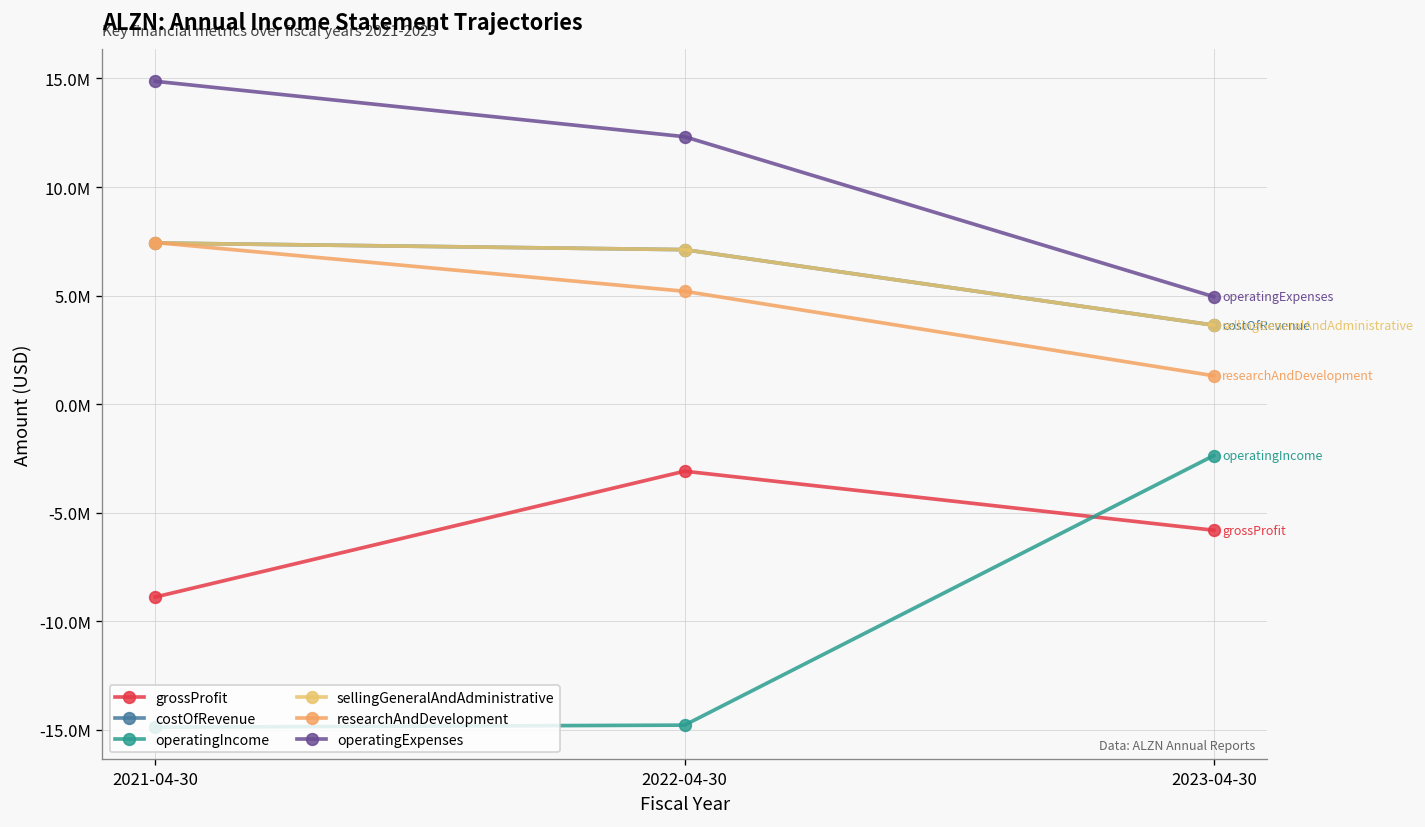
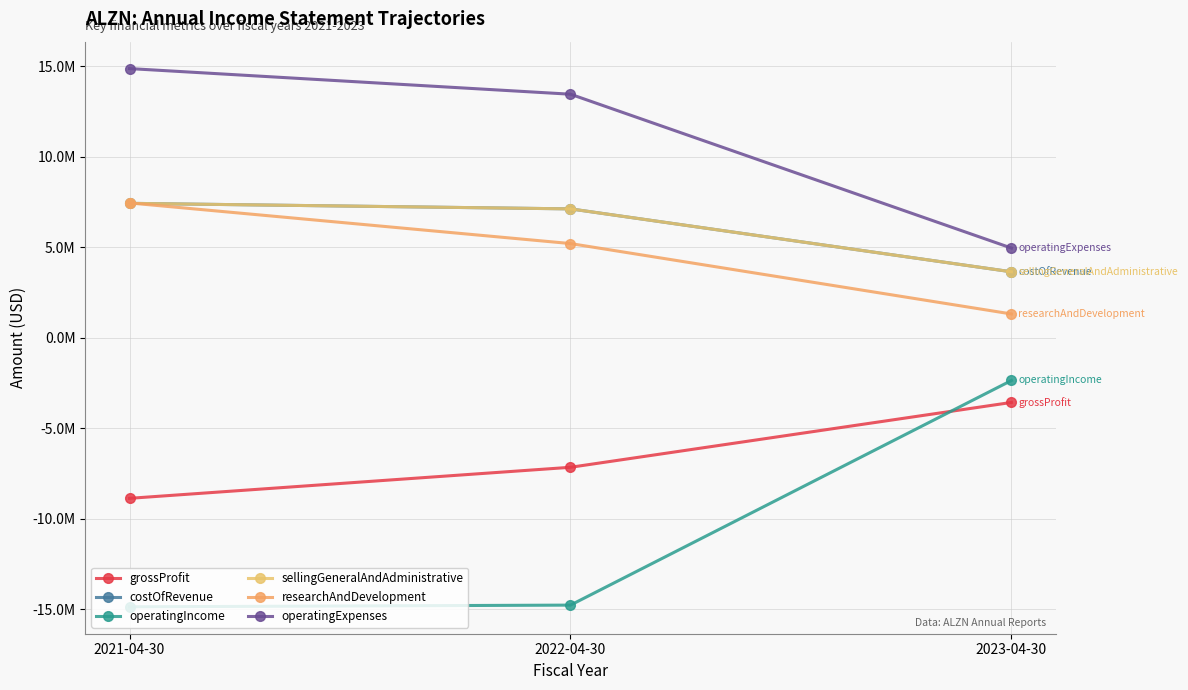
  {
    "grossProfit": {
      "2021-04-30": -8900000,
-     "2022-04-30": -3100000,
-     "2023-04-30": -5800000
+     "2022-04-30": -7200000,
+     "2023-04-30": -3600000
    },
    "operatingIncome": {
      "2022-04-30": -14800000,
      "2023-04-30": -2400000
    },
    "operatingExpenses": {
      "2021-04-30": 14900000,
-     "2022-04-30": 12300000,
+     "2022-04-30": 13500000,
      "2023-04-30": 5000000
    }
  }
